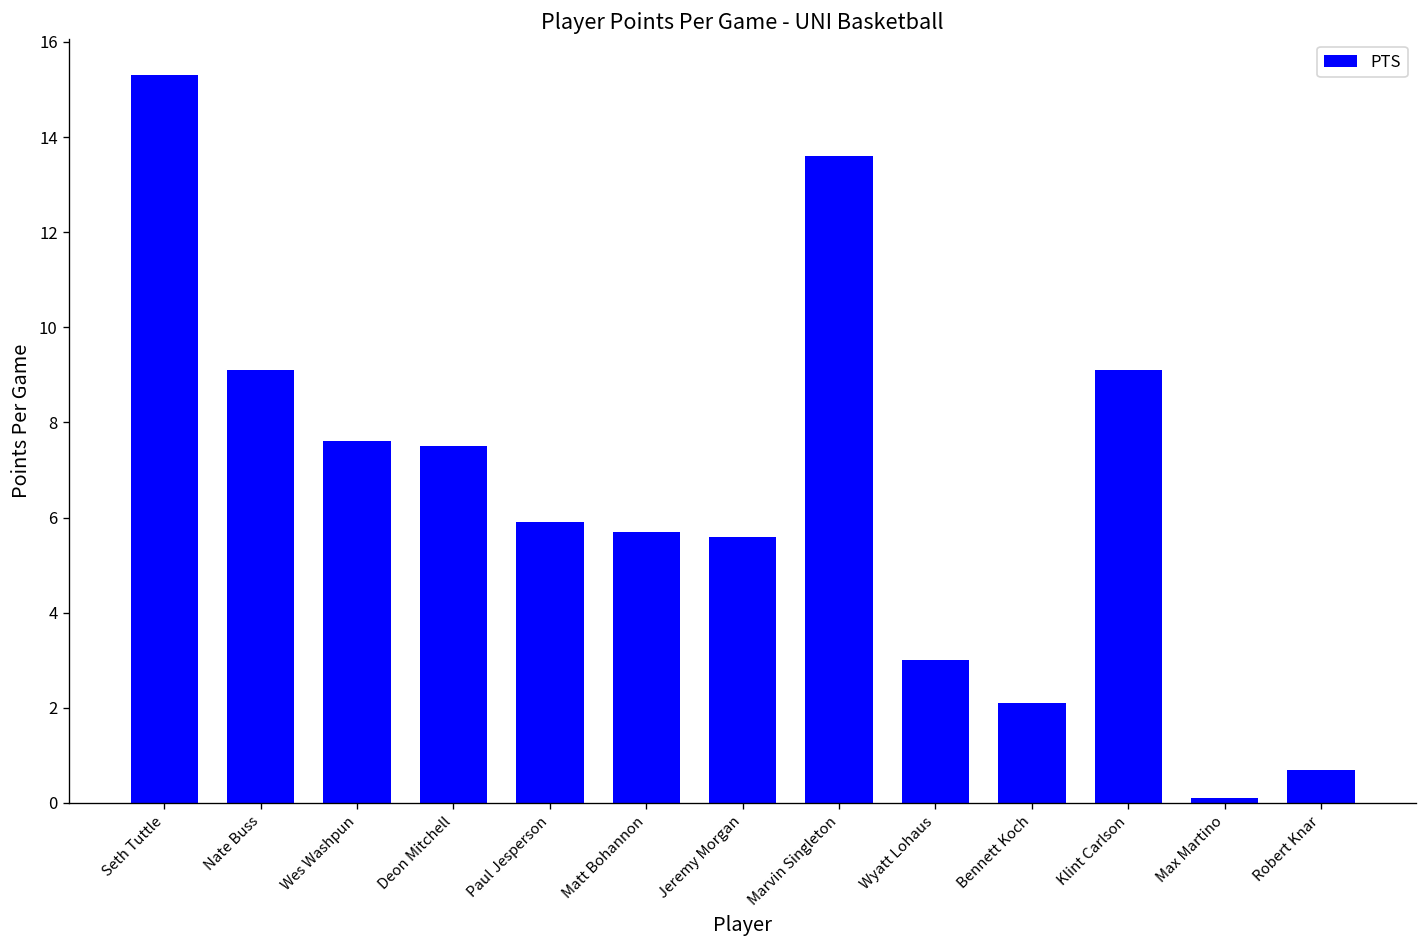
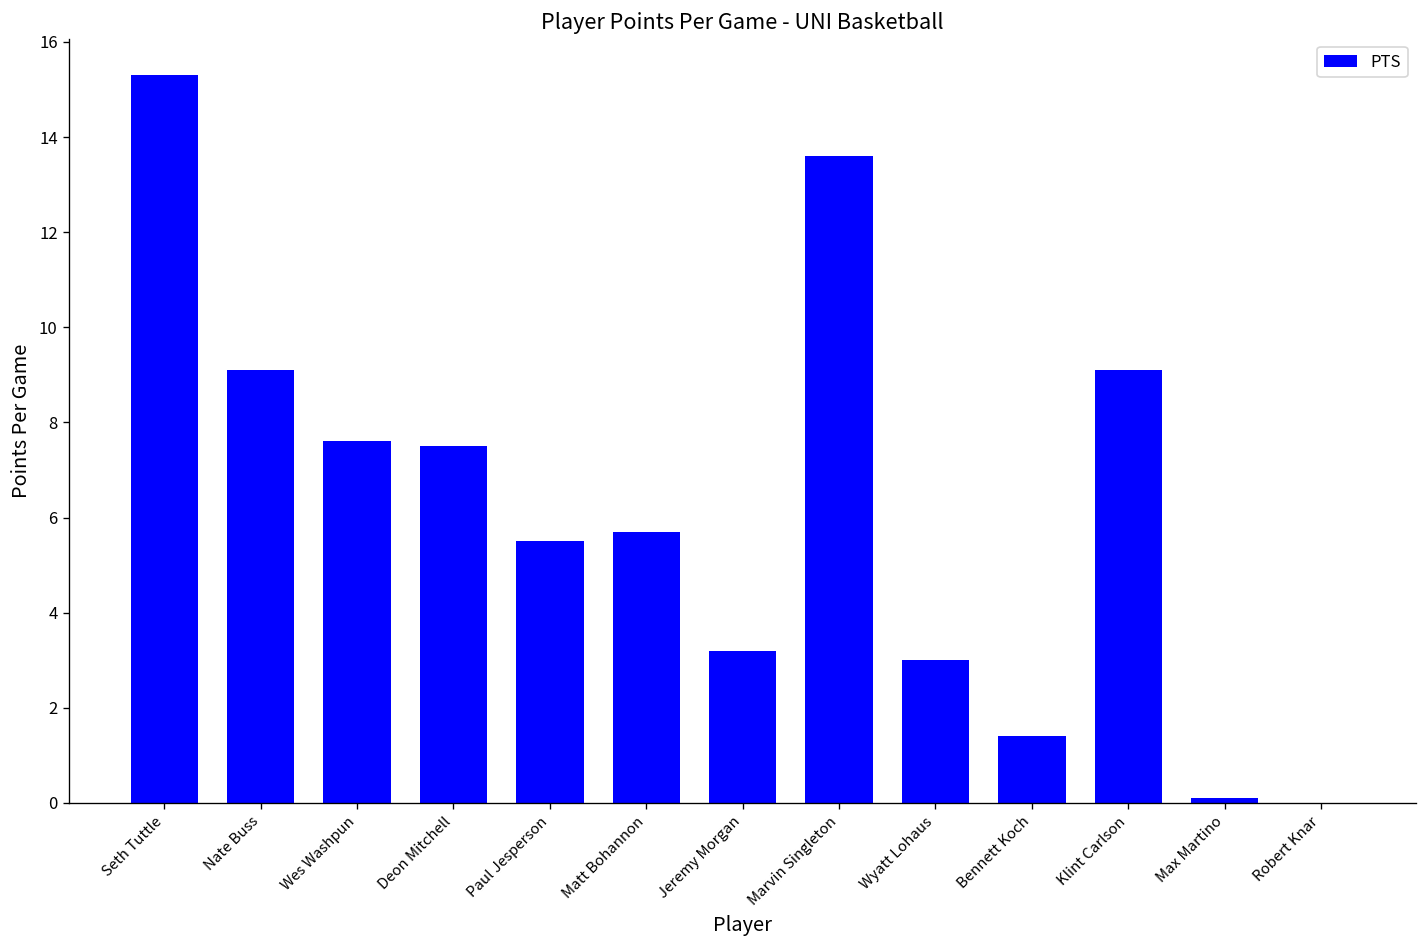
  {
    "Seth Tuttle": 15.3,
    "Nate Buss": 9.1,
    "Wes Washpun": 7.6,
    "Deon Mitchell": 7.5,
-   "Paul Jesperson": 5.9,
+   "Paul Jesperson": 5.5,
    "Matt Bohannon": 5.7,
-   "Jeremy Morgan": 5.6,
+   "Jeremy Morgan": 3.2,
    "Marvin Singleton": 13.6,
    "Wyatt Lohaus": 3.0,
-   "Bennett Koch": 2.1,
+   "Bennett Koch": 1.4,
    "Klint Carlson": 9.1,
    "Max Martino": 0.1,
-   "Robert Knar": 0.7
+   "Robert Knar": 0.0
  }
